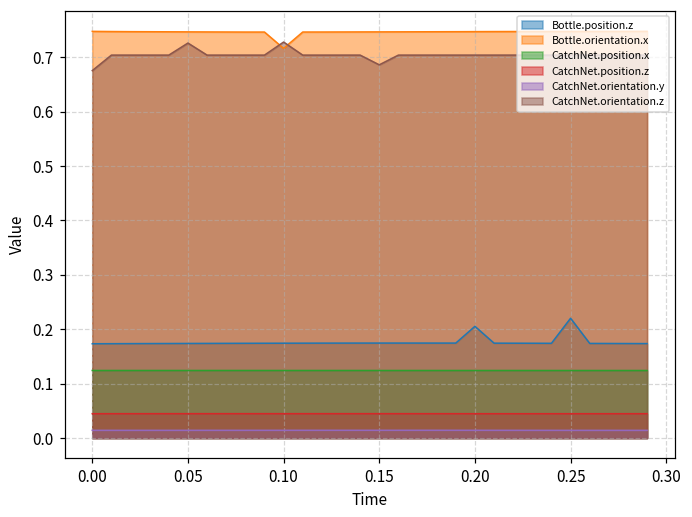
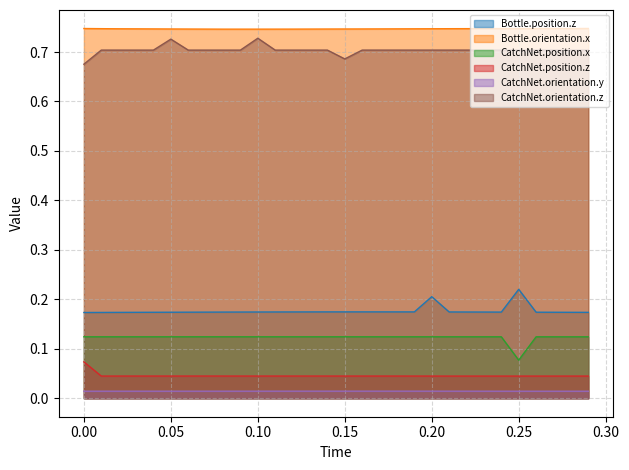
  {
    "Bottle.position.z": {
      "0.00": 0.17,
      "0.05": 0.17,
      "0.10": 0.17,
      "0.15": 0.17,
      "0.20": 0.21,
      "0.25": 0.22
    },
    "Bottle.orientation.x": {
      "0.00": 0.75,
      "0.05": 0.75,
-     "0.10": 0.72,
+     "0.10": 0.75,
      "0.15": 0.75,
      "0.20": 0.75
    },
    "CatchNet.position.x": {
      "0.00": 0.12,
      "0.05": 0.12,
      "0.10": 0.12,
      "0.15": 0.12,
      "0.20": 0.12,
-     "0.25": 0.12
+     "0.25": 0.08
    },
    "CatchNet.position.z": {
-     "0.00": 0.04,
+     "0.00": 0.07,
      "0.05": 0.04,
      "0.10": 0.04,
      "0.15": 0.04,
      "0.20": 0.04,
      "0.25": 0.04
    },
    "CatchNet.orientation.y": {
      "0.00": 0.01,
      "0.05": 0.01,
      "0.10": 0.01,
      "0.15": 0.01,
      "0.20": 0.01,
      "0.25": 0.01
    },
    "CatchNet.orientation.z": {
      "0.00": 0.68,
      "0.05": 0.73,
      "0.10": 0.73,
      "0.15": 0.69,
      "0.20": 0.70
    }
  }
